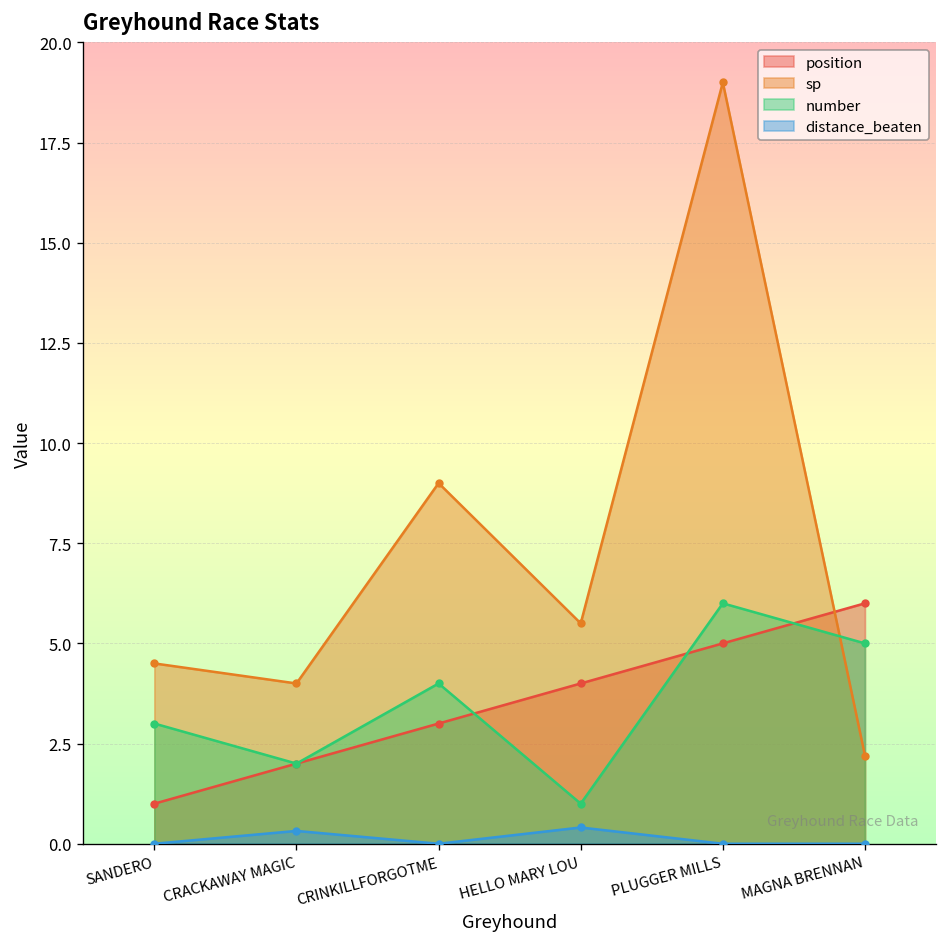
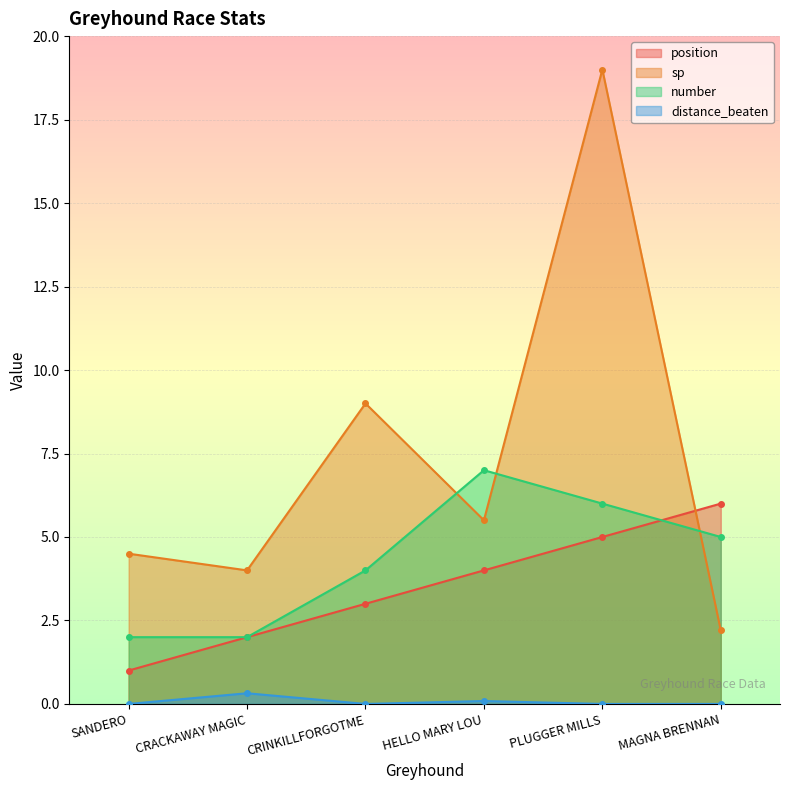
  {
    "number": {
-     "SANDERO": 3,
+     "SANDERO": 2,
      "CRINKILLFORGOTME": 4,
-     "HELLO MARY LOU": 1,
+     "HELLO MARY LOU": 7,
      "PLUGGER MILLS": 6,
      "MAGNA BRENNAN": 5
    },
    "distance_beaten": {
      "SANDERO": 0.0,
      "CRACKAWAY MAGIC": 0.3,
      "CRINKILLFORGOTME": 0.0,
-     "HELLO MARY LOU": 0.4,
+     "HELLO MARY LOU": 0.1,
      "PLUGGER MILLS": 0.0,
      "MAGNA BRENNAN": 0.0
    }
  }
